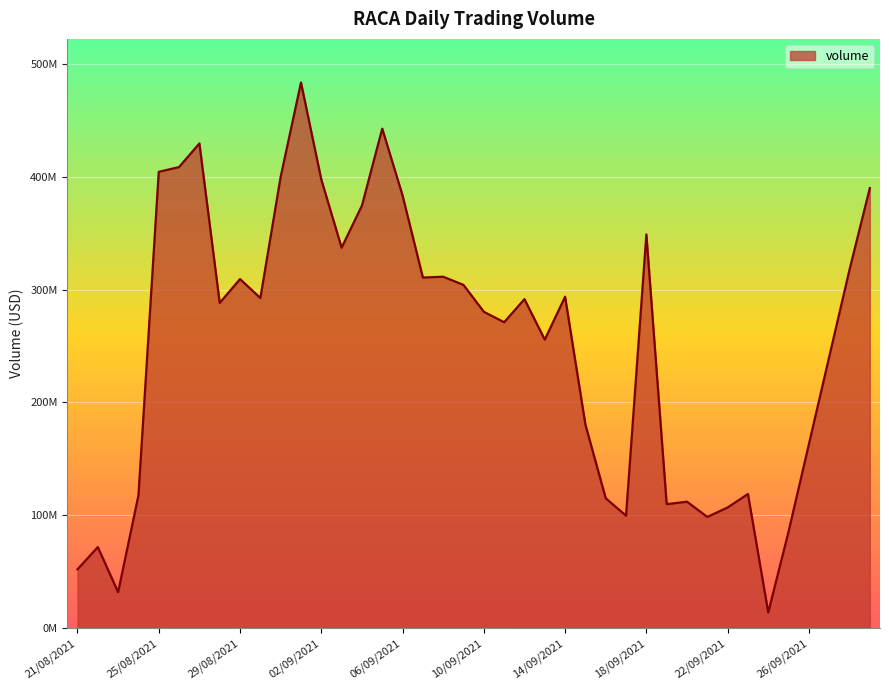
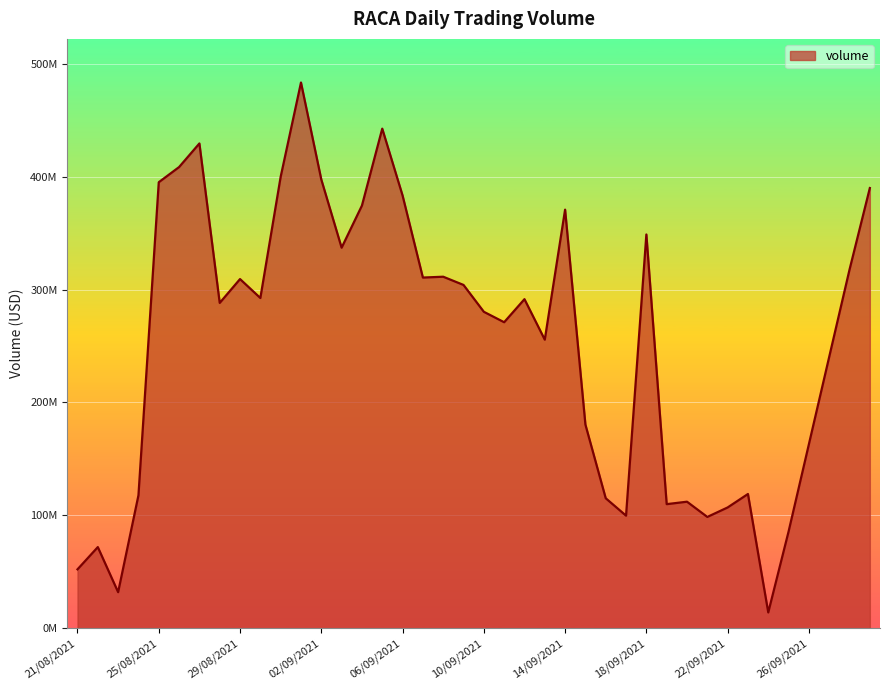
  {
    "21/08/2021": 52000000,
-   "25/08/2021": 404000000,
+   "25/08/2021": 395000000,
    "29/08/2021": 309000000,
    "02/09/2021": 397000000,
    "06/09/2021": 383000000,
    "10/09/2021": 280000000,
-   "14/09/2021": 294000000,
+   "14/09/2021": 371000000,
    "18/09/2021": 349000000,
    "22/09/2021": 107000000,
    "26/09/2021": 163000000
  }
